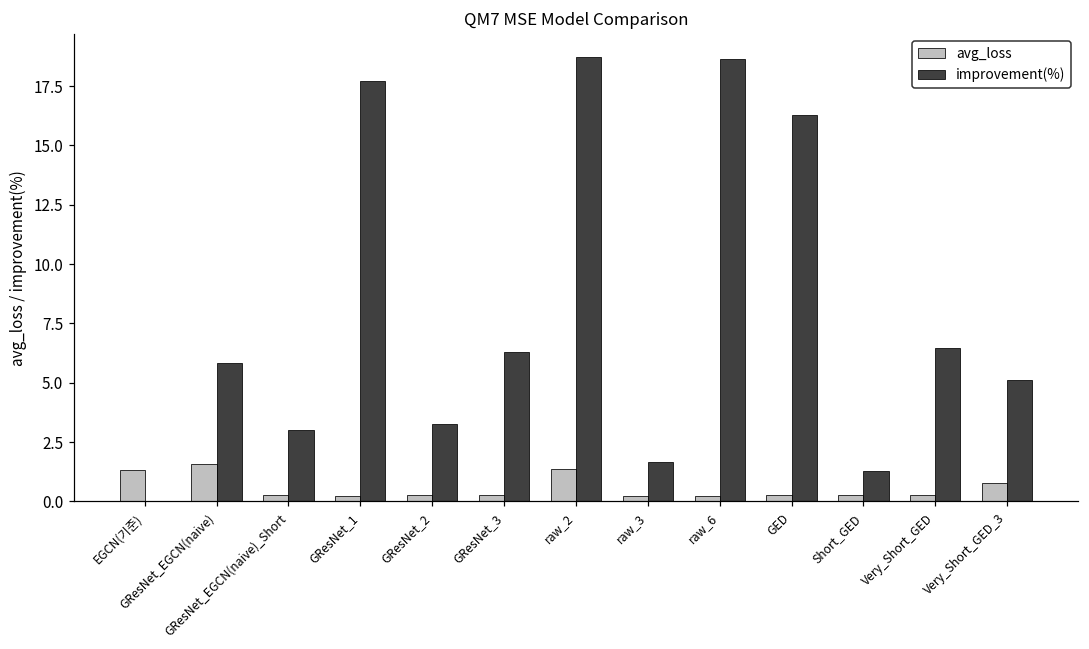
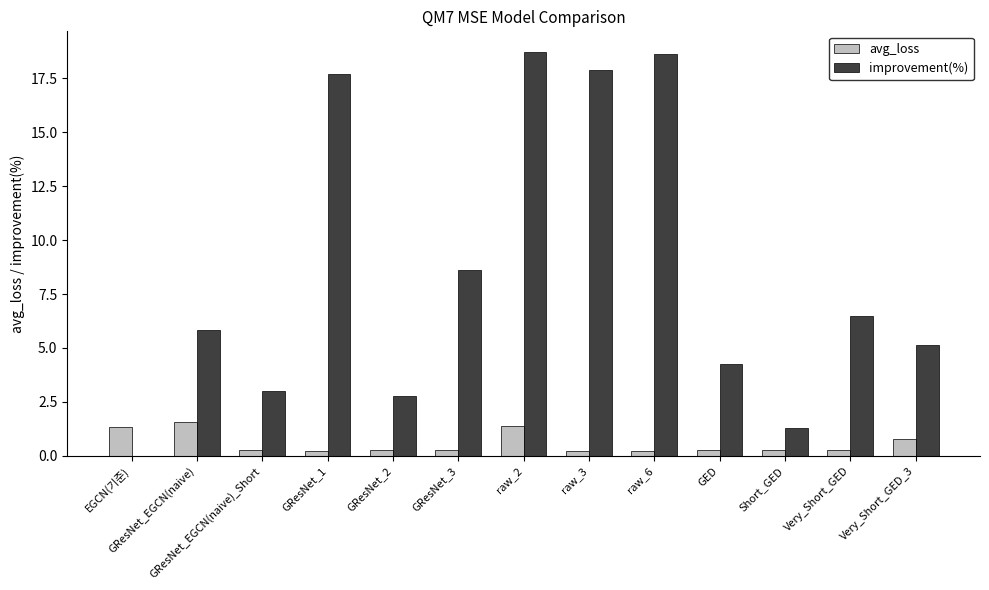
  {
    "avg_loss": {
      "EGCN(기준)": 1.3,
      "GResNet_EGCN(naive)": 1.6,
      "GResNet_EGCN(naive)_Short": 0.3,
      "GResNet_1": 0.2,
      "GResNet_2": 0.3,
      "GResNet_3": 0.3,
      "raw_2": 1.4,
      "raw_3": 0.2,
      "raw_6": 0.2,
      "GED": 0.3,
      "Short_GED": 0.3,
      "Very_Short_GED": 0.3,
      "Very_Short_GED_3": 0.8
    },
    "improvement(%)": {
      "EGCN(기준)": 0.0,
      "GResNet_EGCN(naive)": 5.8,
      "GResNet_EGCN(naive)_Short": 3.0,
      "GResNet_1": 17.7,
-     "GResNet_2": 3.3,
-     "GResNet_3": 6.3,
+     "GResNet_2": 2.8,
+     "GResNet_3": 8.6,
      "raw_2": 18.7,
-     "raw_3": 1.7,
+     "raw_3": 17.9,
      "raw_6": 18.6,
-     "GED": 16.3,
+     "GED": 4.3,
      "Short_GED": 1.3,
      "Very_Short_GED": 6.5,
      "Very_Short_GED_3": 5.1
    }
  }
